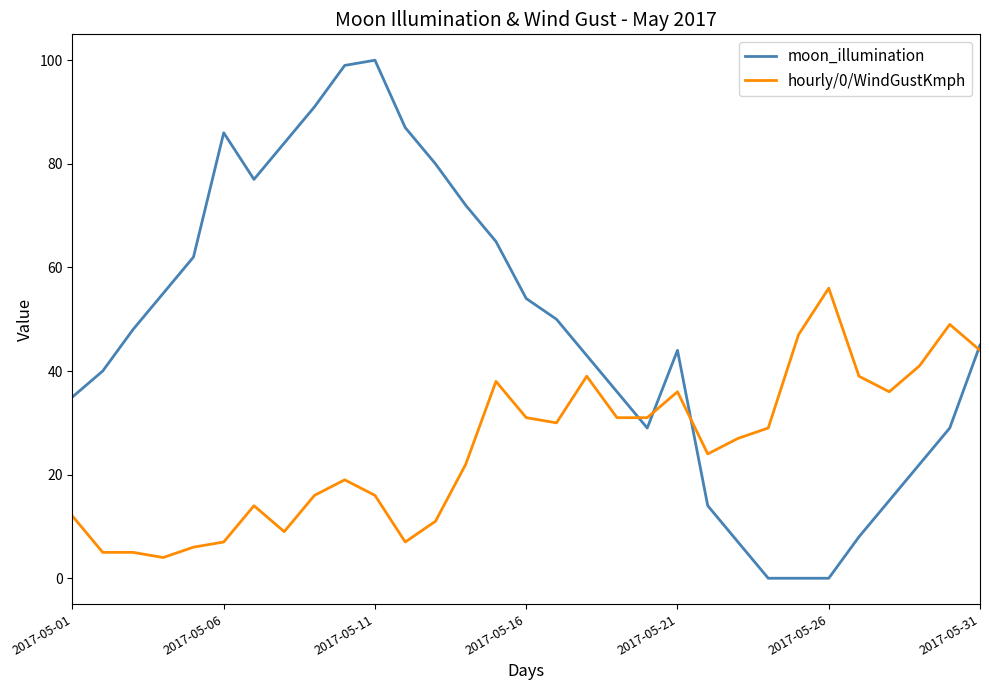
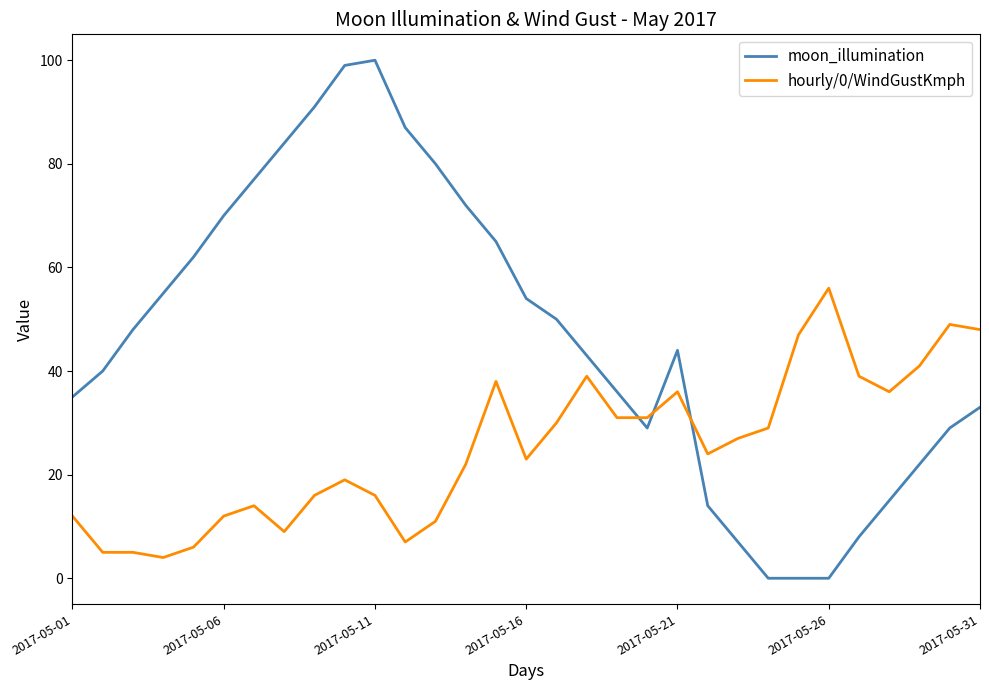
  {
    "moon_illumination": {
      "2017-05-01": 35,
-     "2017-05-06": 86,
+     "2017-05-06": 70,
      "2017-05-11": 100,
      "2017-05-16": 54,
      "2017-05-21": 44,
      "2017-05-26": 0,
-     "2017-05-31": 45
+     "2017-05-31": 33
    },
    "hourly/0/WindGustKmph": {
      "2017-05-01": 12,
-     "2017-05-06": 7,
+     "2017-05-06": 12,
      "2017-05-11": 16,
-     "2017-05-16": 31,
+     "2017-05-16": 23,
      "2017-05-21": 36,
      "2017-05-26": 56,
-     "2017-05-31": 44
+     "2017-05-31": 48
    }
  }
